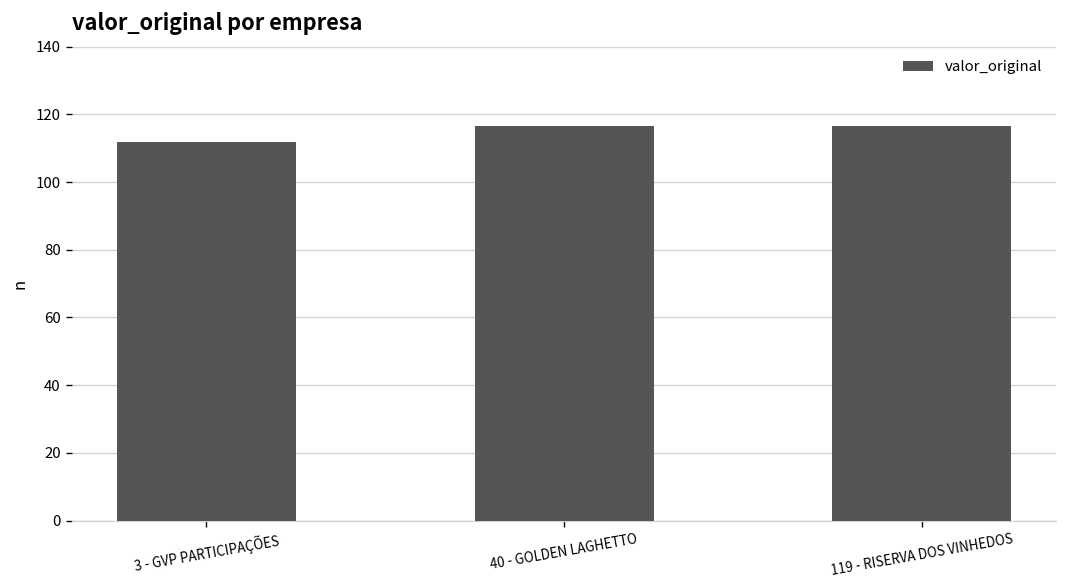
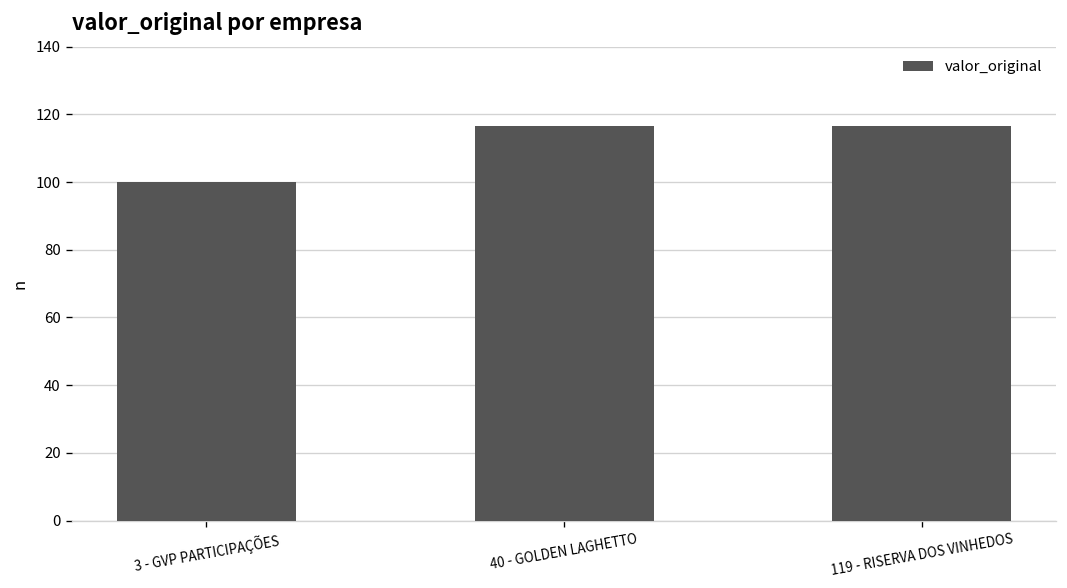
  {
-   "3 - GVP PARTICIPAÇÕES": 112,
+   "3 - GVP PARTICIPAÇÕES": 100,
    "40 - GOLDEN LAGHETTO": 117,
    "119 - RISERVA DOS VINHEDOS": 117
  }
